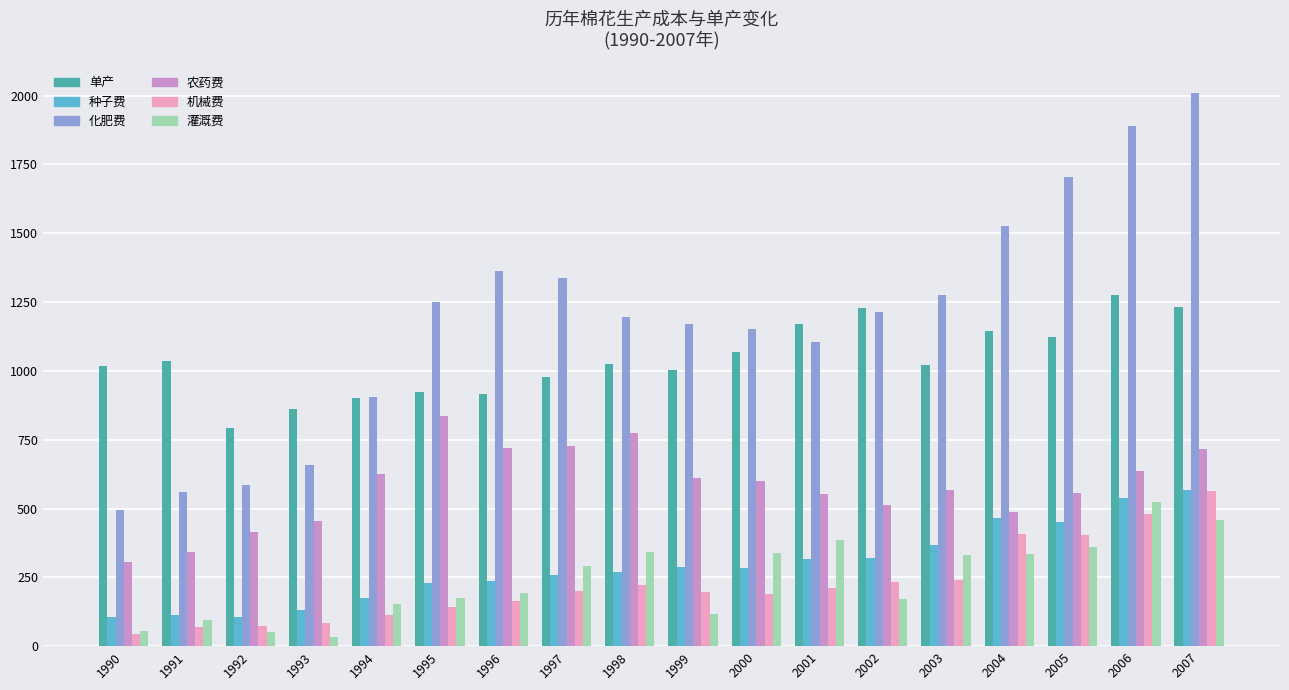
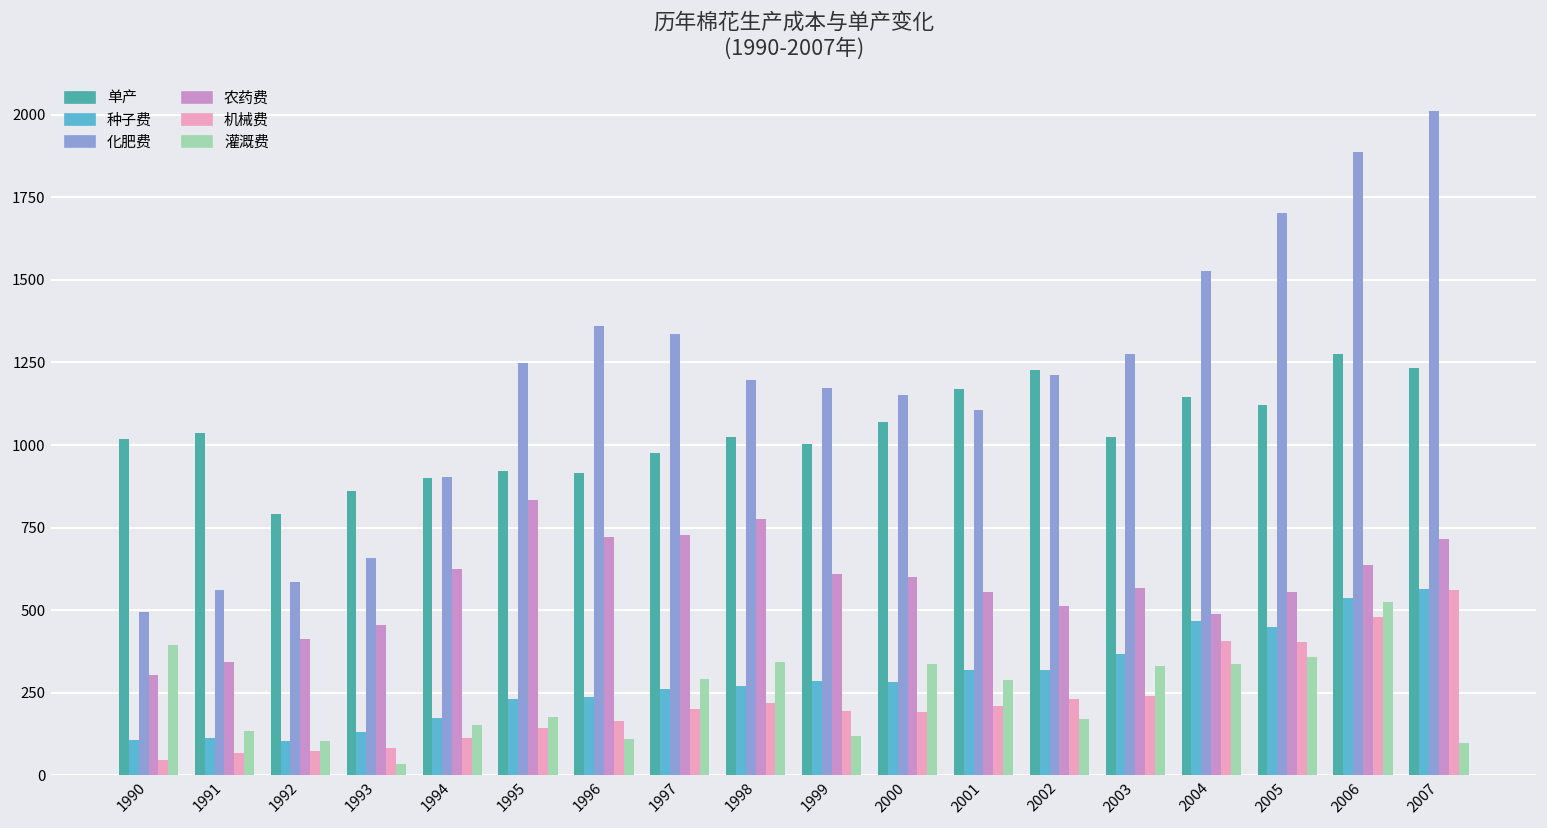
  {
    "灌溉费": {
-     "1990": 60,
-     "1991": 90,
-     "1992": 50,
+     "1990": 400,
+     "1991": 130,
+     "1992": 100,
      "1993": 30,
      "1994": 150,
      "1995": 180,
-     "1996": 190,
+     "1996": 110,
      "1997": 290,
      "1998": 340,
      "1999": 120,
      "2000": 340,
-     "2001": 390,
+     "2001": 290,
      "2002": 170,
      "2003": 330,
      "2004": 340,
      "2005": 360,
      "2006": 520,
-     "2007": 460
+     "2007": 100
    }
  }
